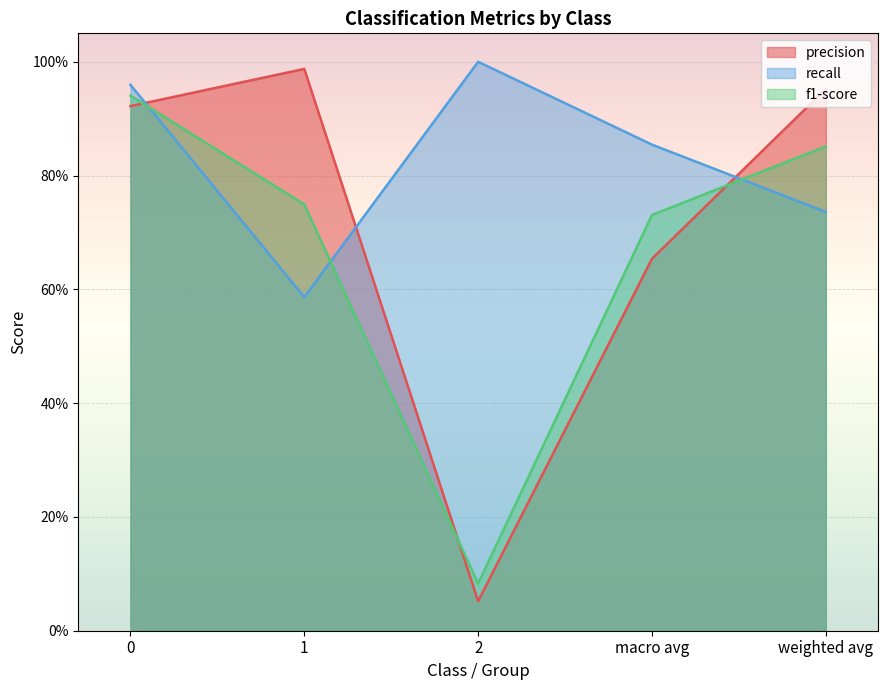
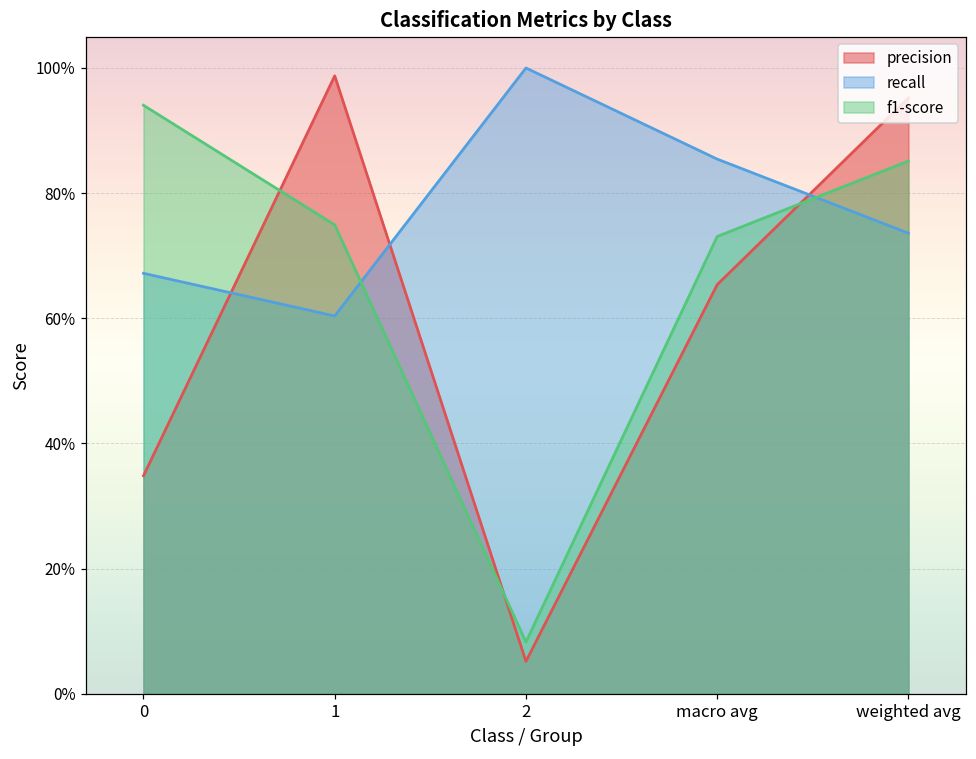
  {
    "precision": {
-     "0": "92%",
+     "0": "35%",
      "1": "99%",
      "2": "5%",
      "macro avg": "65%"
    },
    "recall": {
-     "0": "96%",
-     "1": "59%",
+     "0": "67%",
+     "1": "60%",
      "2": "100%",
      "macro avg": "85%",
      "weighted avg": "74%"
    },
    "f1-score": {
      "0": "94%",
      "1": "75%",
      "2": "8%",
      "macro avg": "73%",
      "weighted avg": "85%"
    }
  }
